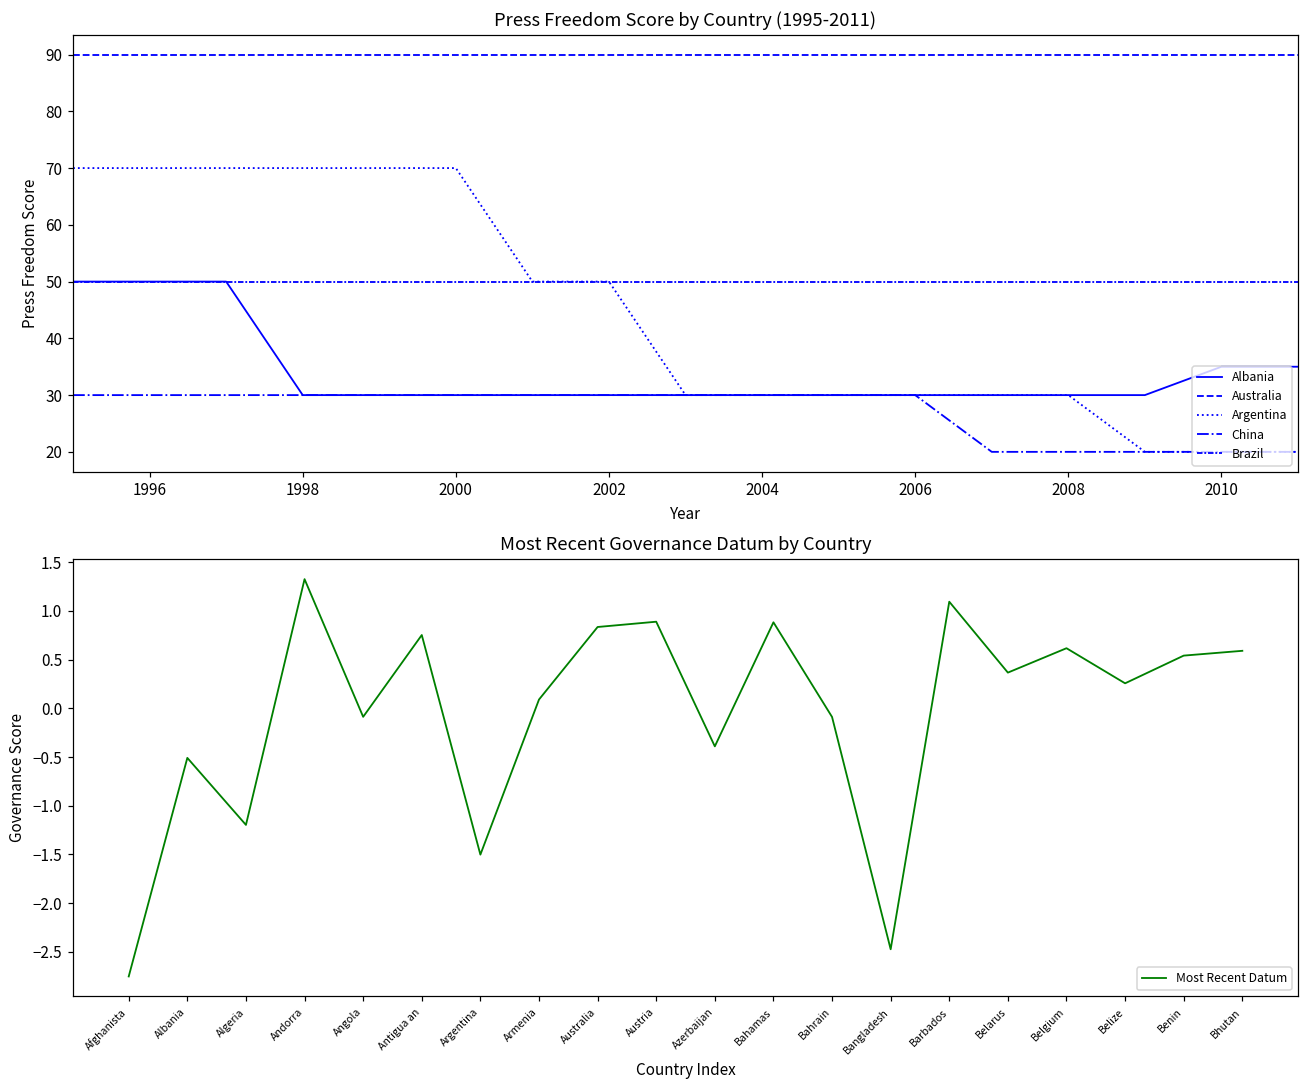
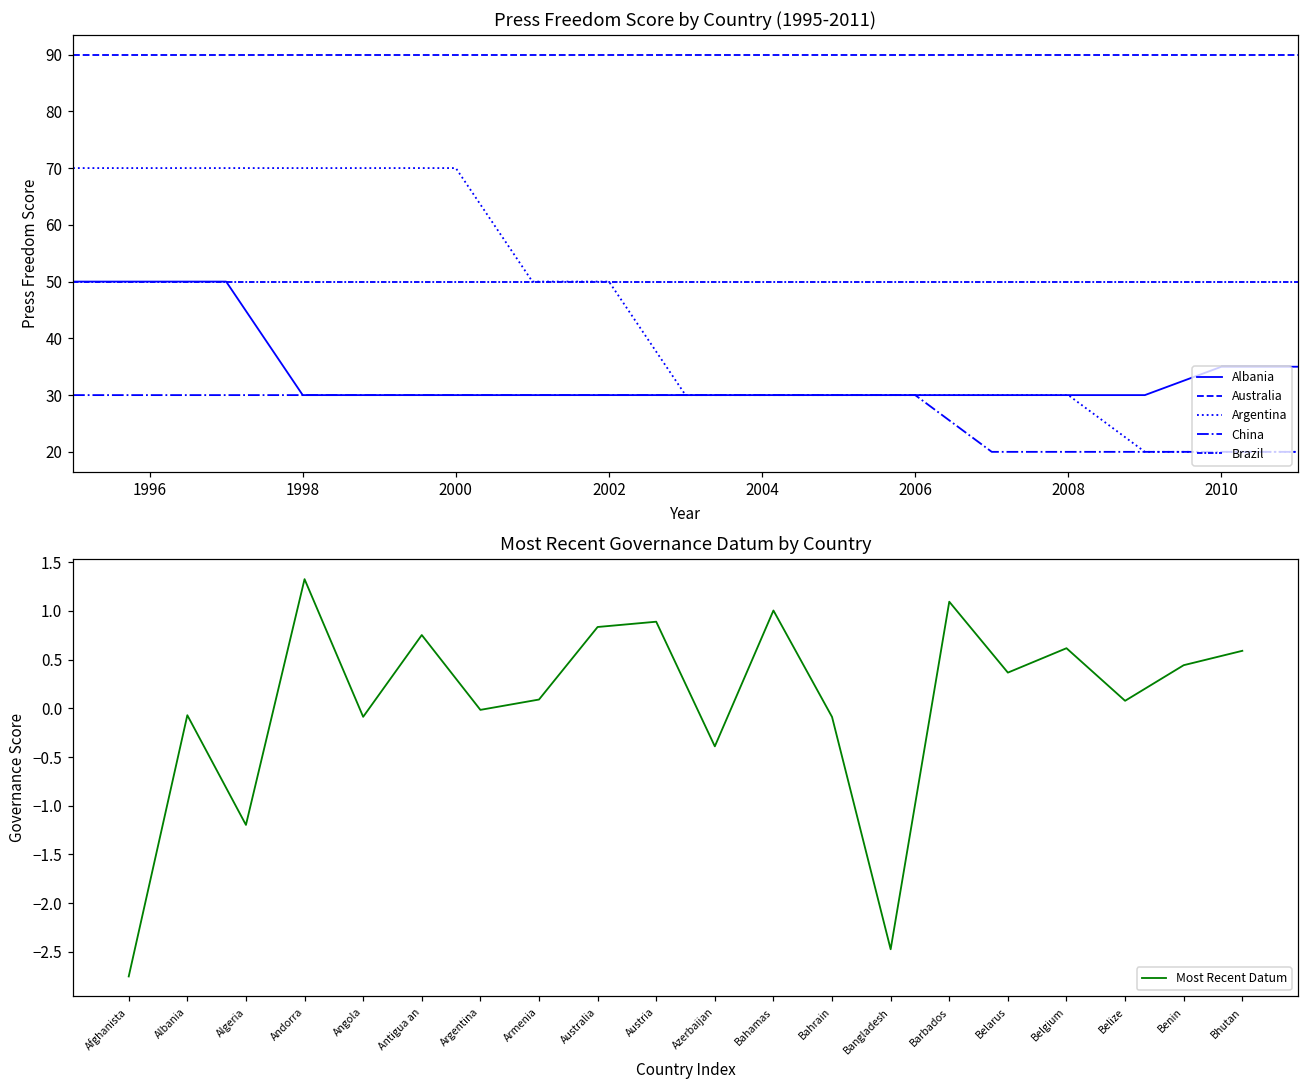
  {
    "Most Recent Governance Datum by Country": {
      "Afghanista": -2.8,
-     "Albania": -0.5,
+     "Albania": -0.1,
      "Algeria": -1.2,
      "Andorra": 1.3,
      "Angola": -0.1,
      "Antigua an": 0.8,
-     "Argentina": -1.5,
+     "Argentina": 0.0,
      "Armenia": 0.1,
      "Australia": 0.8,
      "Austria": 0.9,
      "Azerbaijan": -0.4,
-     "Bahamas": 0.9,
+     "Bahamas": 1.0,
      "Bahrain": -0.1,
      "Bangladesh": -2.5,
      "Barbados": 1.1,
      "Belarus": 0.4,
      "Belgium": 0.6,
-     "Belize": 0.3,
-     "Benin": 0.5,
+     "Belize": 0.1,
+     "Benin": 0.4,
      "Bhutan": 0.6
    }
  }
